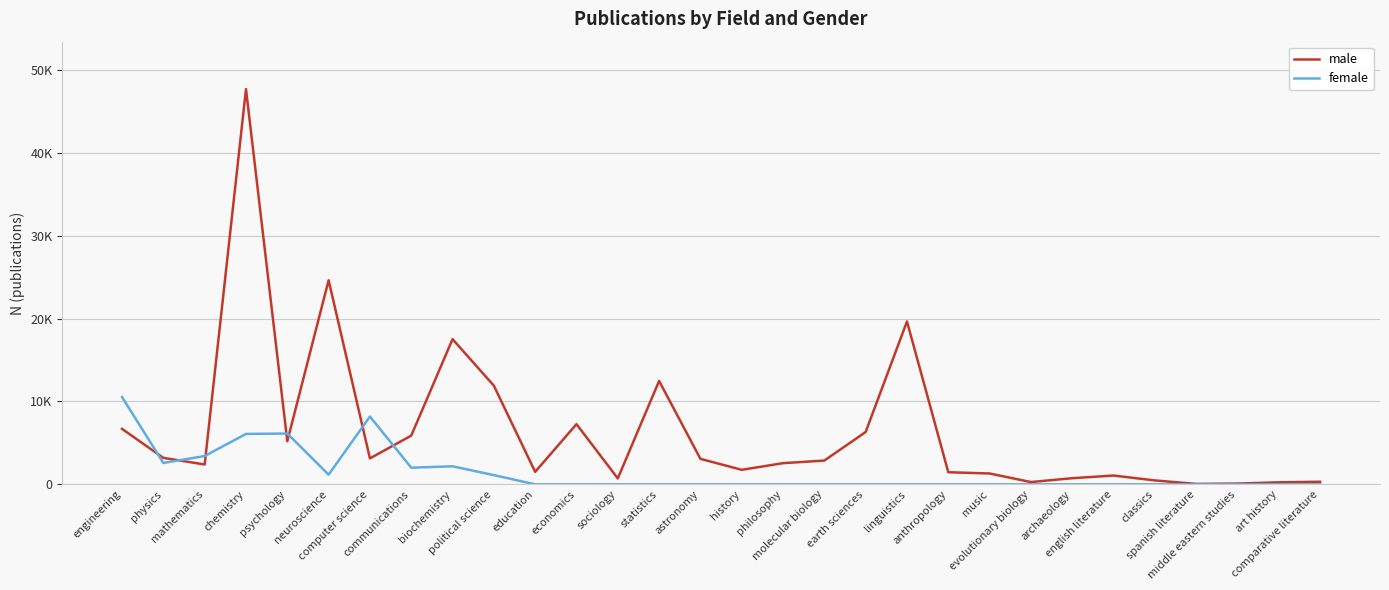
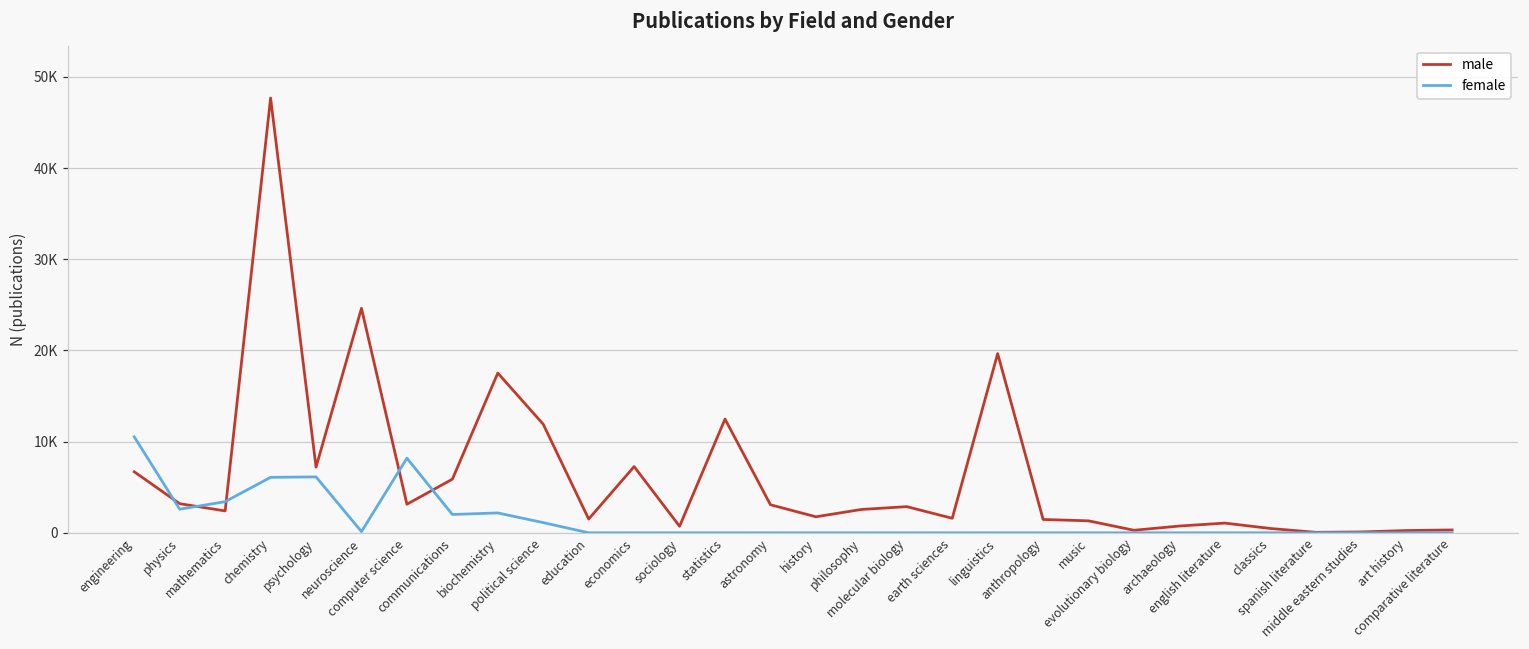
  {
    "male": {
      "engineering": 7000,
      "physics": 3000,
      "mathematics": 2000,
      "chemistry": 48000,
-     "psychology": 5000,
+     "psychology": 7000,
      "neuroscience": 25000,
      "computer science": 3000,
      "communications": 6000,
      "biochemistry": 18000,
      "political science": 12000,
      "education": 2000,
      "economics": 7000,
      "sociology": 1000,
      "statistics": 12000,
      "astronomy": 3000,
      "history": 2000,
      "philosophy": 3000,
      "molecular biology": 3000,
-     "earth sciences": 6000,
+     "earth sciences": 2000,
      "linguistics": 20000,
      "anthropology": 1000,
      "music": 1000,
      "archaeology": 1000,
      "english literature": 1000,
      "classics": 0,
      "comparative literature": 0
    },
    "female": {
      "engineering": 11000,
      "physics": 3000,
      "mathematics": 3000,
      "chemistry": 6000,
      "psychology": 6000,
-     "neuroscience": 1000,
+     "neuroscience": 0,
      "computer science": 8000,
      "communications": 2000,
      "biochemistry": 2000,
      "political science": 1000,
      "education": 0,
      "economics": 0,
      "sociology": 0,
      "statistics": 0,
      "astronomy": 0,
      "history": 0,
      "philosophy": 0,
      "molecular biology": 0,
      "earth sciences": 0,
      "linguistics": 0,
      "anthropology": 0,
      "music": 0,
      "archaeology": 0,
      "english literature": 0,
      "classics": 0,
      "comparative literature": 0
    }
  }
